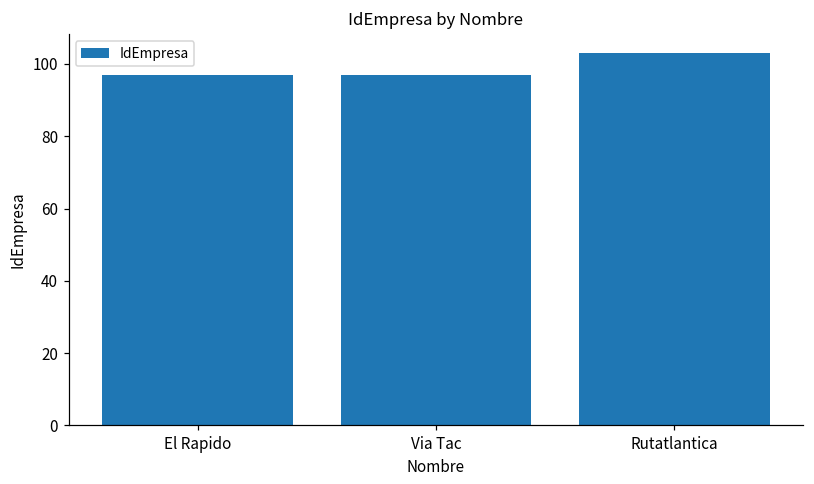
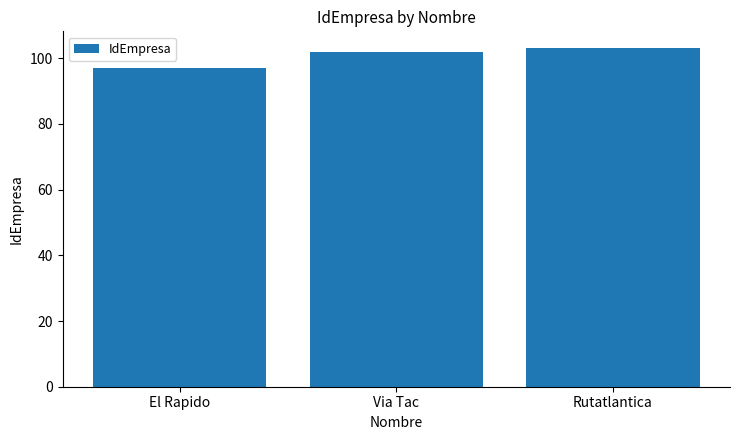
  {
    "El Rapido": 97,
-   "Via Tac": 97,
+   "Via Tac": 102,
    "Rutatlantica": 103
  }
